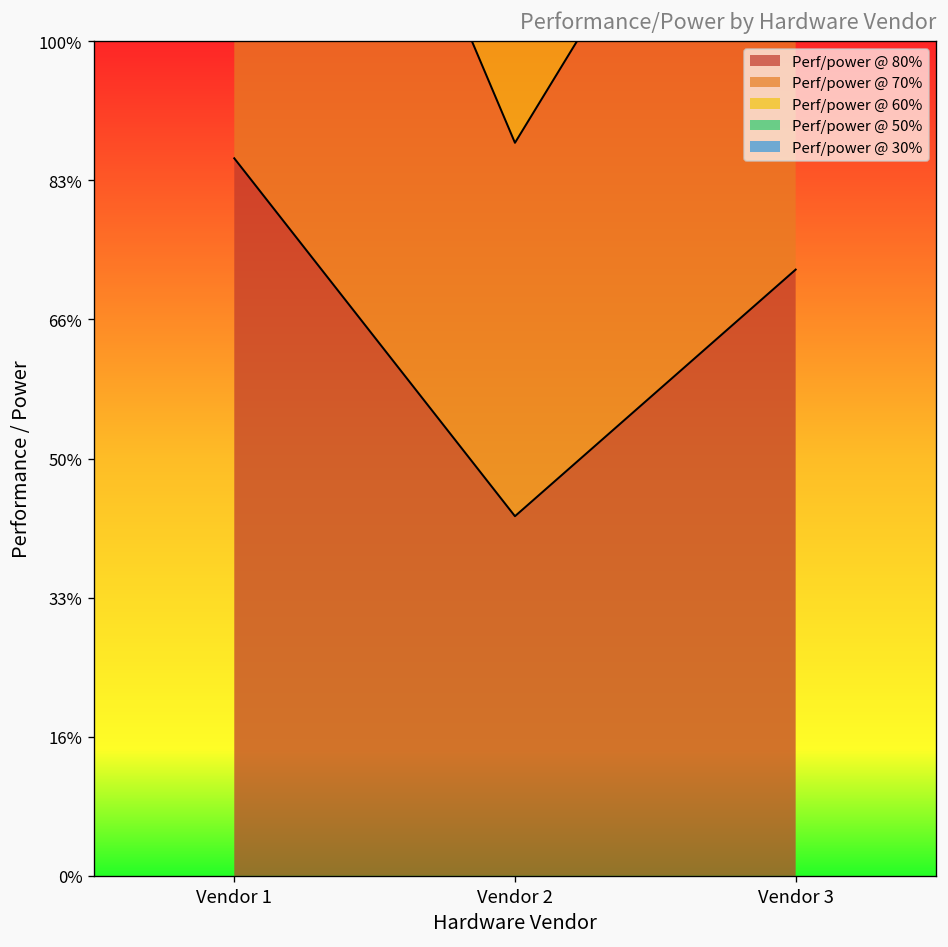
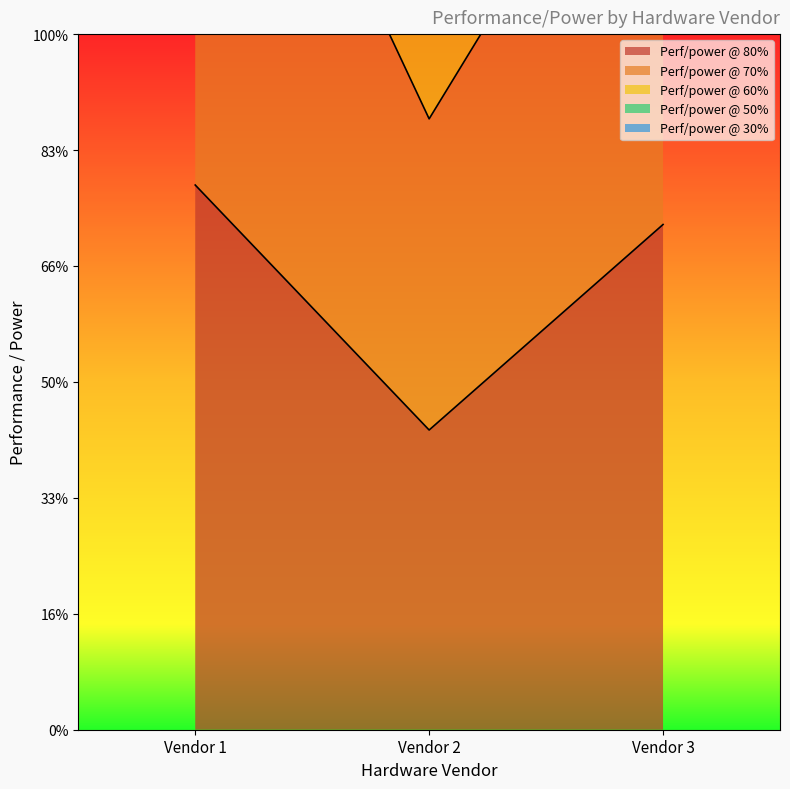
  {
    "Perf/power @ 80%": {
-     "Vendor 1": "86%",
+     "Vendor 1": "78%",
      "Vendor 2": "43%",
      "Vendor 3": "73%"
    },
    "Perf/power @ 70%": {
      "Vendor 2": "45%"
    }
  }
